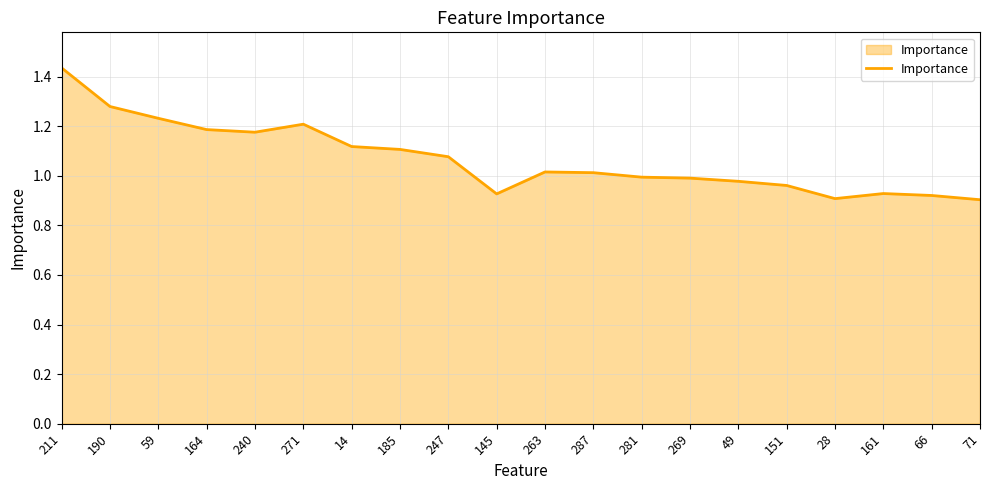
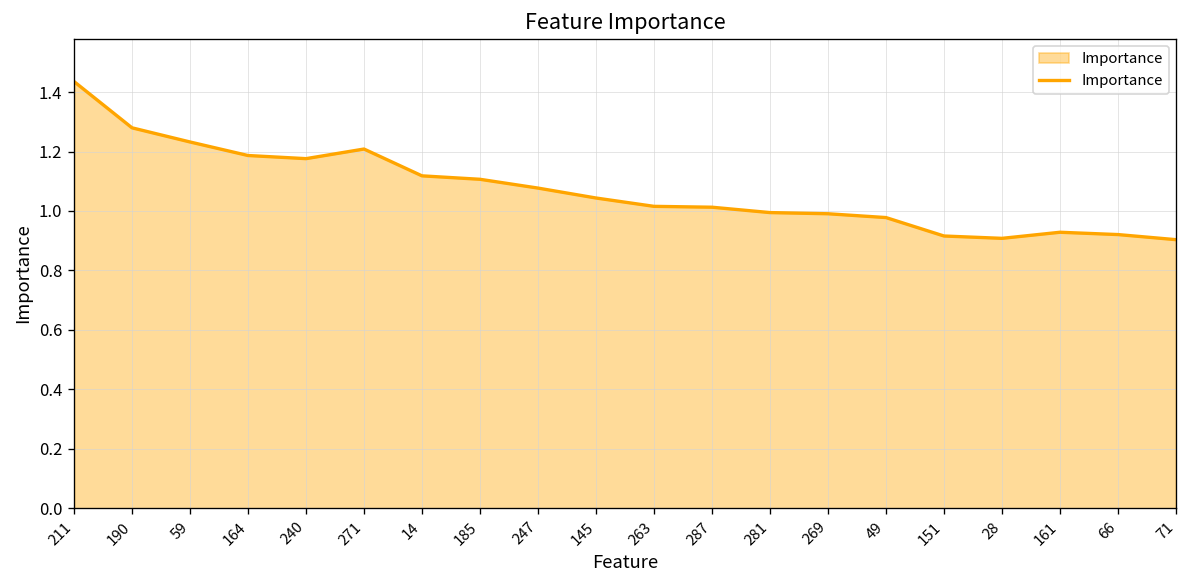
  {
    "211": 1.44,
    "190": 1.28,
    "59": 1.23,
    "164": 1.19,
    "240": 1.18,
    "271": 1.21,
    "14": 1.12,
    "185": 1.11,
    "247": 1.08,
-   "145": 0.93,
+   "145": 1.04,
    "263": 1.02,
    "287": 1.01,
    "281": 0.99,
    "269": 0.99,
    "49": 0.98,
-   "151": 0.96,
+   "151": 0.92,
    "28": 0.91,
    "161": 0.93,
    "66": 0.92,
    "71": 0.90
  }
